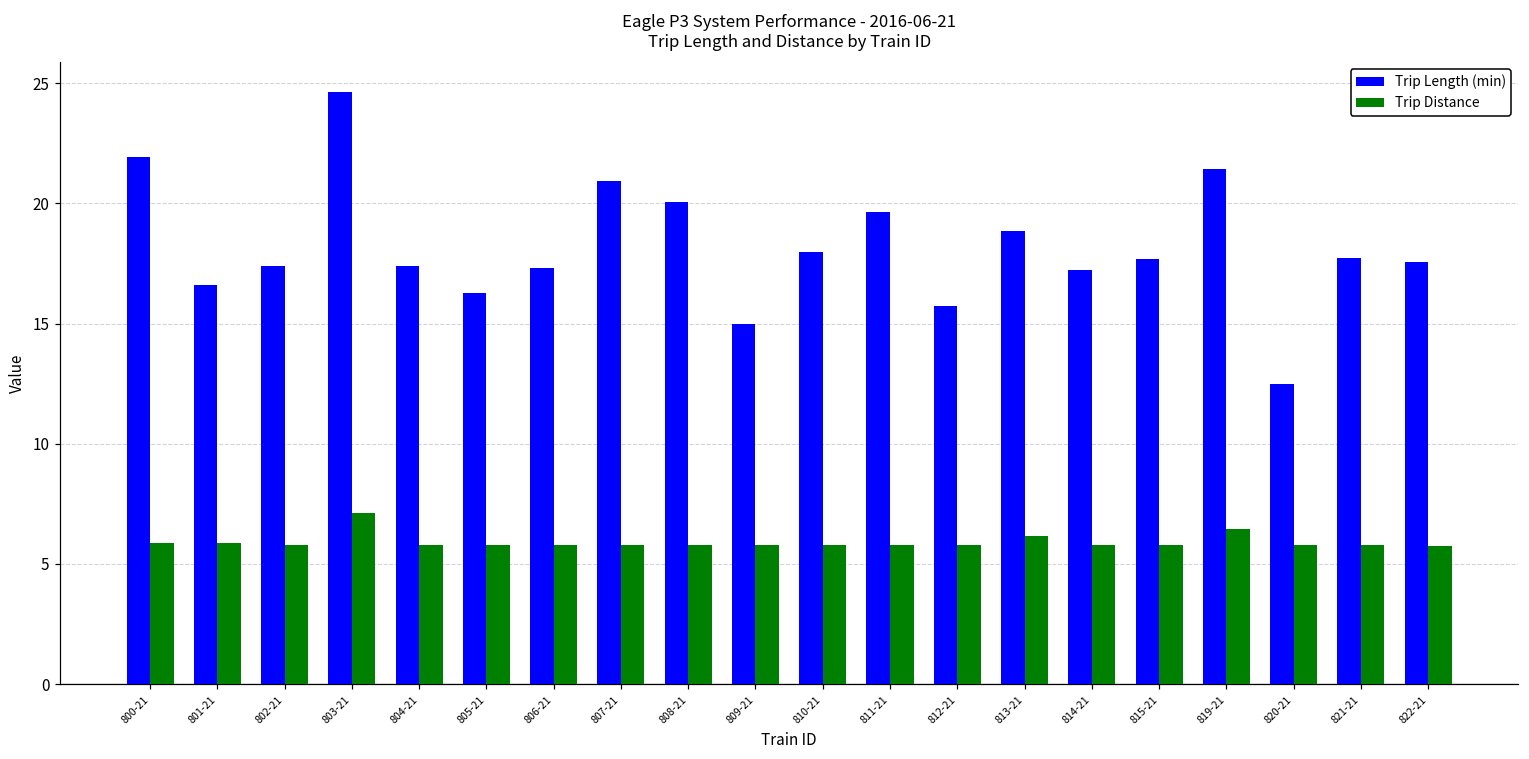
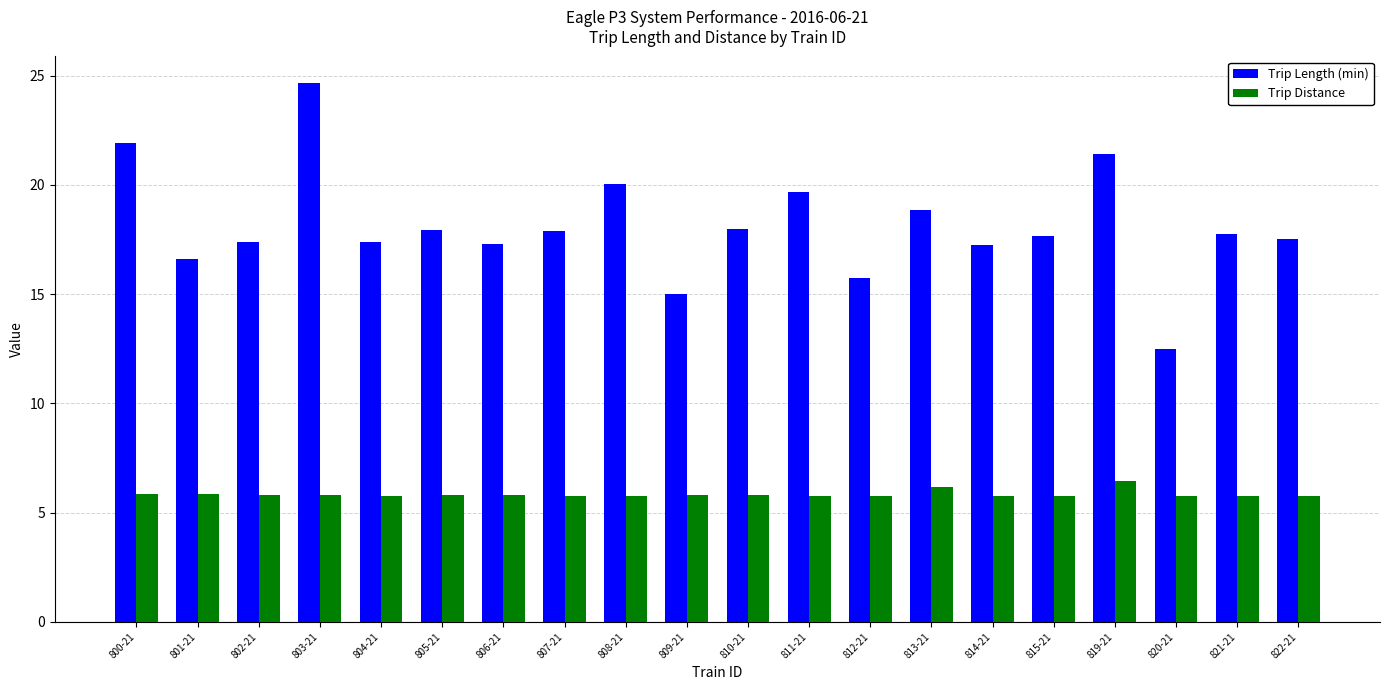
  {
    "Trip Length (min)": {
      "800-21": 21.9,
      "801-21": 16.6,
      "802-21": 17.4,
      "803-21": 24.6,
      "804-21": 17.4,
-     "805-21": 16.3,
+     "805-21": 17.9,
      "806-21": 17.3,
-     "807-21": 21.0,
+     "807-21": 17.9,
      "808-21": 20.1,
      "809-21": 15.0,
      "810-21": 18.0,
      "811-21": 19.7,
      "812-21": 15.8,
      "813-21": 18.9,
      "814-21": 17.2,
      "815-21": 17.7,
      "819-21": 21.4,
      "820-21": 12.5,
      "821-21": 17.8,
      "822-21": 17.5
    },
    "Trip Distance": {
      "800-21": 5.9,
      "801-21": 5.9,
      "802-21": 5.8,
-     "803-21": 7.1,
+     "803-21": 5.8,
      "804-21": 5.8,
      "805-21": 5.8,
      "806-21": 5.8,
      "807-21": 5.8,
      "808-21": 5.8,
      "809-21": 5.8,
      "810-21": 5.8,
      "811-21": 5.8,
      "812-21": 5.8,
      "813-21": 6.2,
      "814-21": 5.8,
      "815-21": 5.8,
      "819-21": 6.5,
      "820-21": 5.8,
      "821-21": 5.8,
      "822-21": 5.8
    }
  }
